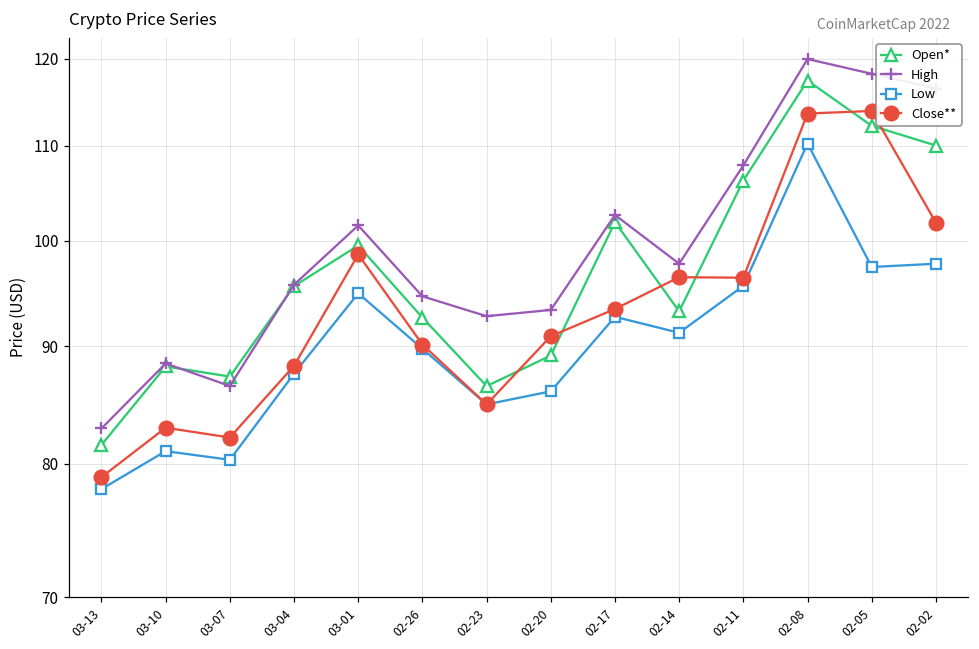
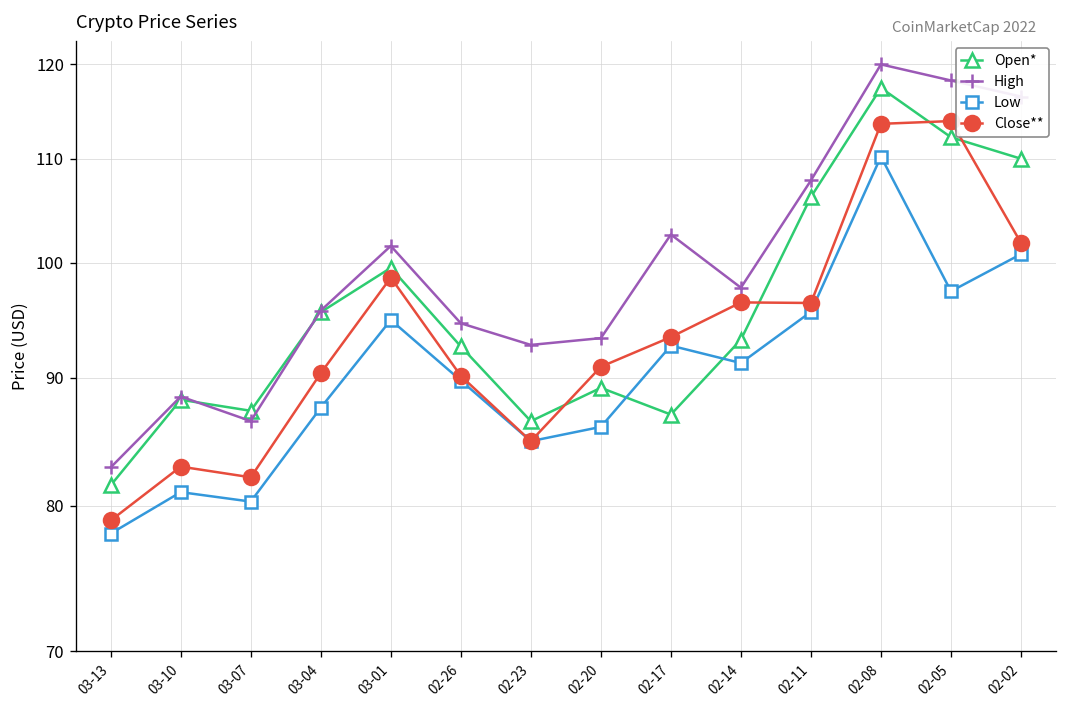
  {
    "Open*": {
      "03-13": 81.5,
      "03-10": 88.2,
      "03-07": 87.3,
      "03-01": 100,
      "02-26": 93,
      "02-23": 86.5,
      "02-20": 89.2,
-     "02-17": 102,
+     "02-17": 87.0,
      "02-14": 93,
      "02-11": 106,
      "02-08": 117,
      "02-05": 112,
      "02-02": 110
    },
    "High": {
      "03-13": 82.9,
      "03-10": 88.5,
      "03-07": 86.5,
      "03-01": 102,
      "02-26": 95,
      "02-23": 93,
      "02-20": 93,
      "02-17": 103,
      "02-14": 98,
      "02-11": 108,
      "02-08": 120,
      "02-05": 118
    },
    "Low": {
      "03-13": 78,
      "03-10": 81,
      "03-07": 80.3,
      "03-04": 87.6,
      "03-01": 95,
      "02-26": 90,
      "02-20": 86,
      "02-17": 93,
      "02-14": 91,
      "02-11": 96,
      "02-08": 110,
      "02-05": 97,
-     "02-02": 98
+     "02-02": 101
    },
    "Close**": {
      "03-13": 78.9,
      "03-10": 82.9,
      "03-07": 82.1,
-     "03-04": 88.3,
+     "03-04": 90.4,
      "03-01": 99,
      "02-26": 90.1,
      "02-20": 91,
      "02-17": 93,
      "02-14": 96,
      "02-11": 96,
      "02-08": 114,
      "02-05": 114,
      "02-02": 102
    }
  }
